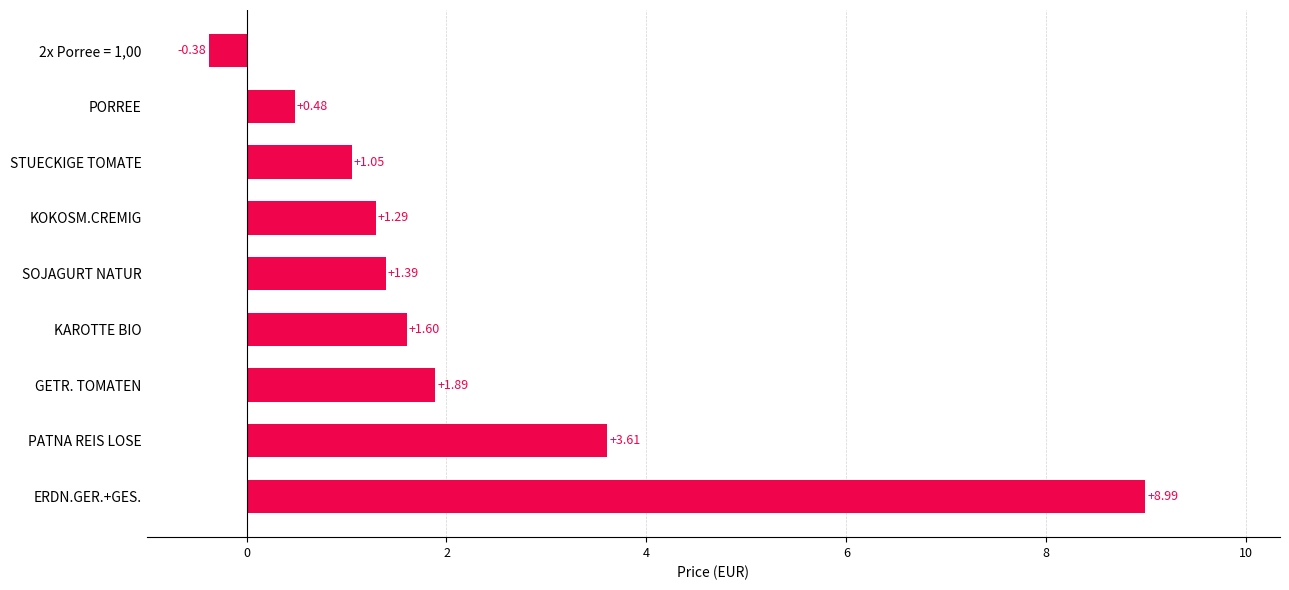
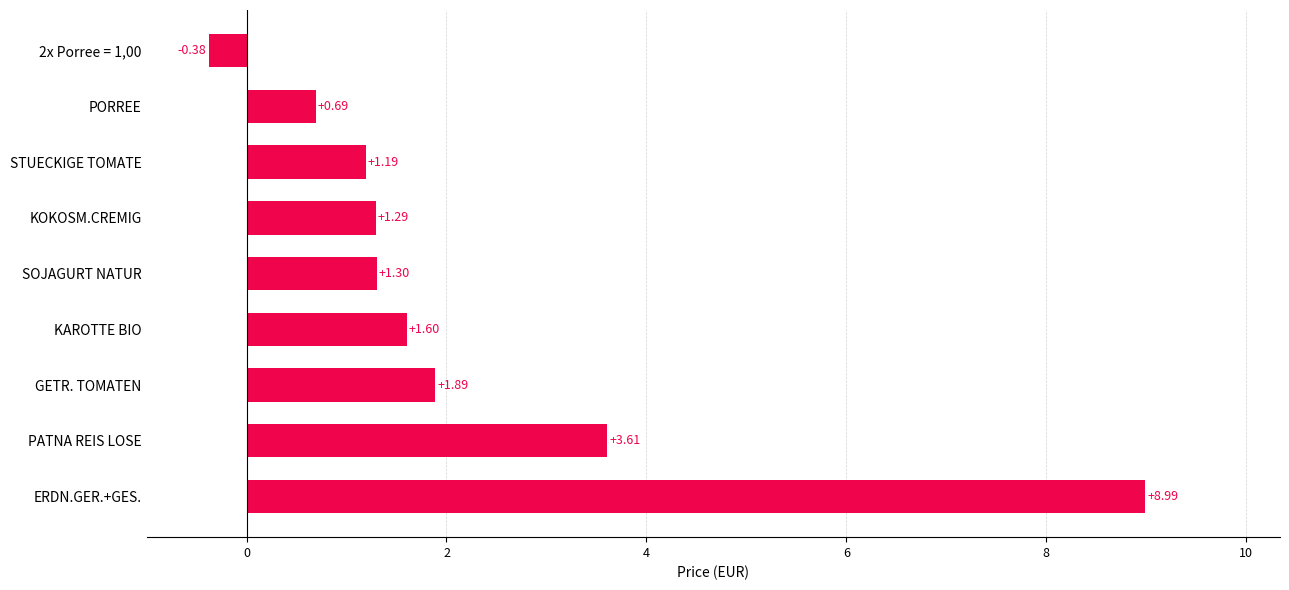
  {
    "2x Porree = 1,00": "-0.38",
-   "PORREE": "+0.48",
-   "STUECKIGE TOMATE": "+1.05",
+   "PORREE": "+0.69",
+   "STUECKIGE TOMATE": "+1.19",
    "KOKOSM.CREMIG": "+1.29",
-   "SOJAGURT NATUR": "+1.39",
+   "SOJAGURT NATUR": "+1.30",
    "KAROTTE BIO": "+1.60",
    "GETR. TOMATEN": "+1.89",
    "PATNA REIS LOSE": "+3.61",
    "ERDN.GER.+GES.": "+8.99"
  }
